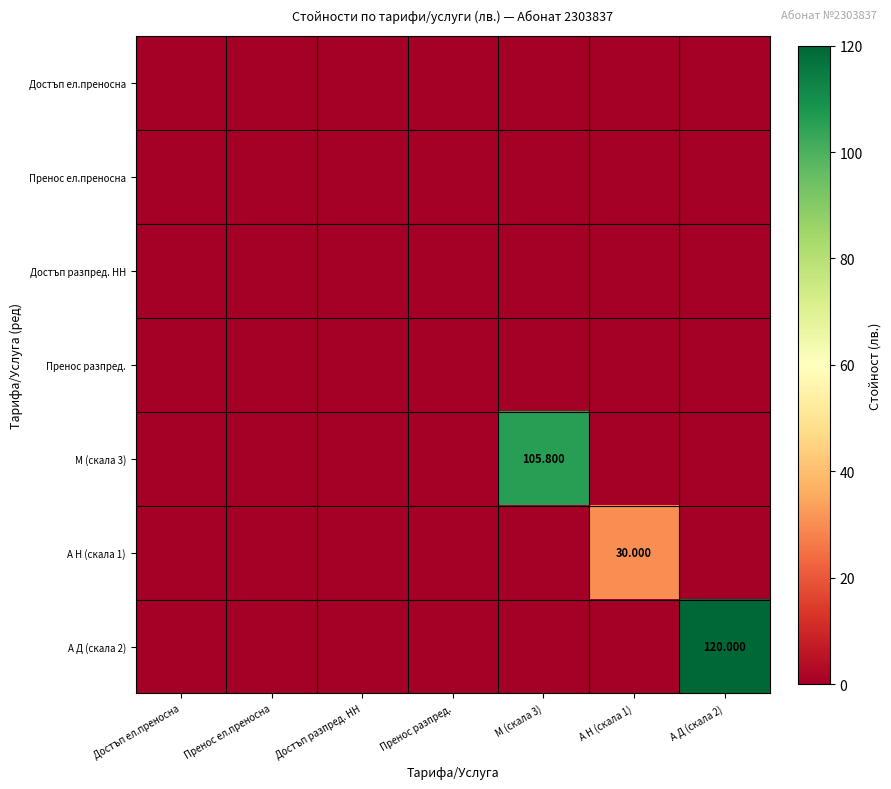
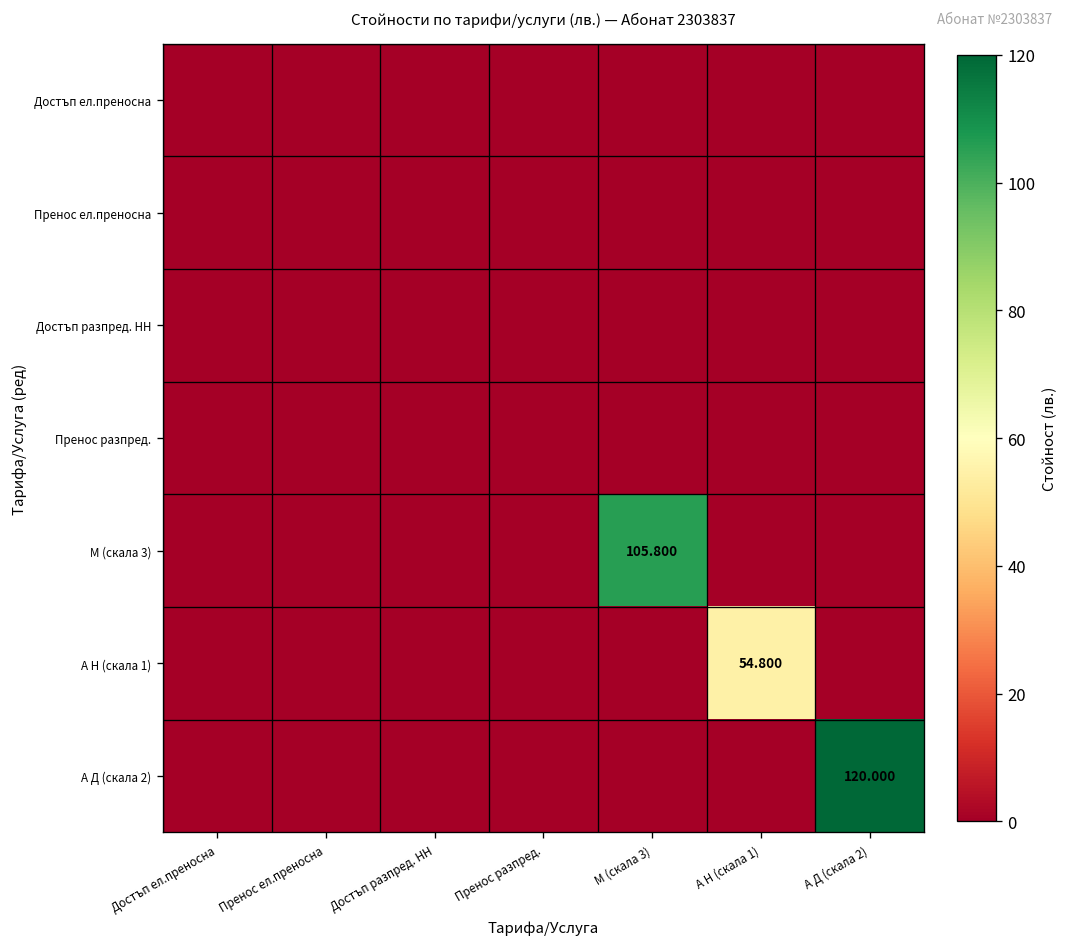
  {
    "М (скала 3)": {
      "М (скала 3)": 105.800
    },
    "А Н (скала 1)": {
-     "А Н (скала 1)": 30.000
+     "А Н (скала 1)": 54.800
    },
    "А Д (скала 2)": {
      "А Д (скала 2)": 120.000
    }
  }
